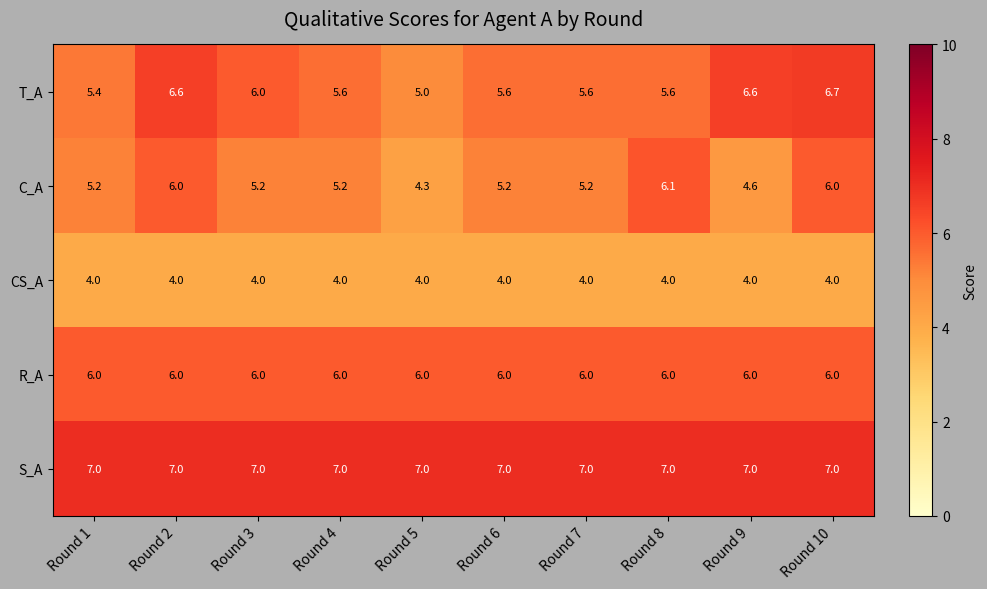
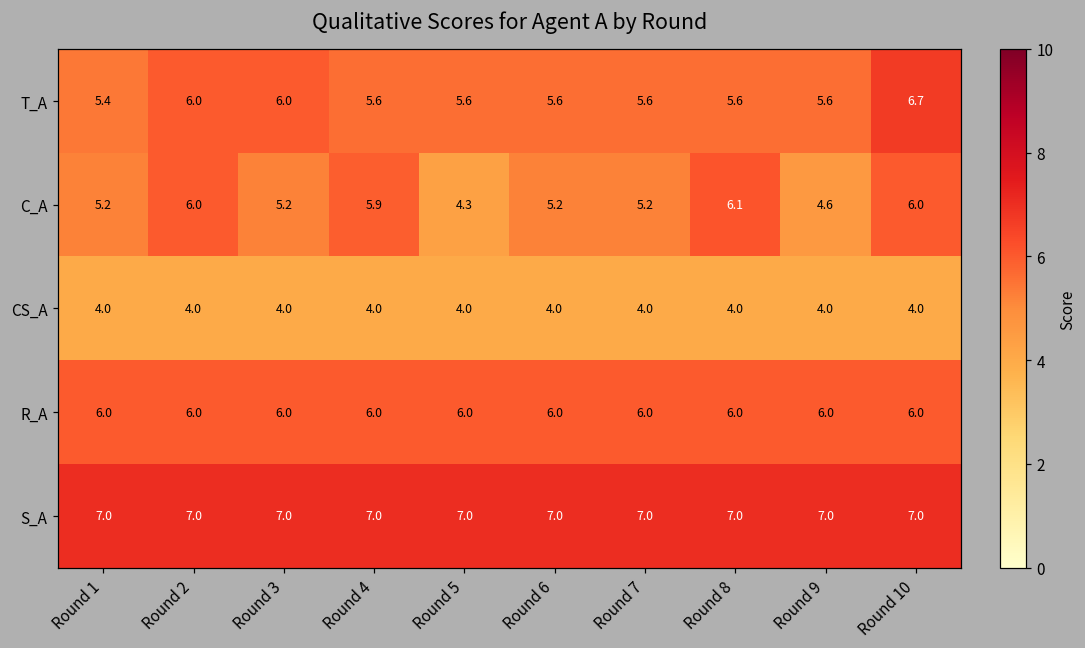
  {
    "T_A": {
      "Round 1": 5.4,
-     "Round 2": 6.6,
+     "Round 2": 6.0,
      "Round 3": 6.0,
      "Round 4": 5.6,
-     "Round 5": 5.0,
+     "Round 5": 5.6,
      "Round 6": 5.6,
      "Round 7": 5.6,
      "Round 8": 5.6,
-     "Round 9": 6.6,
+     "Round 9": 5.6,
      "Round 10": 6.7
    },
    "C_A": {
      "Round 1": 5.2,
      "Round 2": 6.0,
      "Round 3": 5.2,
-     "Round 4": 5.2,
+     "Round 4": 5.9,
      "Round 5": 4.3,
      "Round 6": 5.2,
      "Round 7": 5.2,
      "Round 8": 6.1,
      "Round 9": 4.6,
      "Round 10": 6.0
    },
    "CS_A": {
      "Round 1": 4.0,
      "Round 2": 4.0,
      "Round 3": 4.0,
      "Round 4": 4.0,
      "Round 5": 4.0,
      "Round 6": 4.0,
      "Round 7": 4.0,
      "Round 8": 4.0,
      "Round 9": 4.0,
      "Round 10": 4.0
    },
    "R_A": {
      "Round 1": 6.0,
      "Round 2": 6.0,
      "Round 3": 6.0,
      "Round 4": 6.0,
      "Round 5": 6.0,
      "Round 6": 6.0,
      "Round 7": 6.0,
      "Round 8": 6.0,
      "Round 9": 6.0,
      "Round 10": 6.0
    },
    "S_A": {
      "Round 1": 7.0,
      "Round 2": 7.0,
      "Round 3": 7.0,
      "Round 4": 7.0,
      "Round 5": 7.0,
      "Round 6": 7.0,
      "Round 7": 7.0,
      "Round 8": 7.0,
      "Round 9": 7.0,
      "Round 10": 7.0
    }
  }
